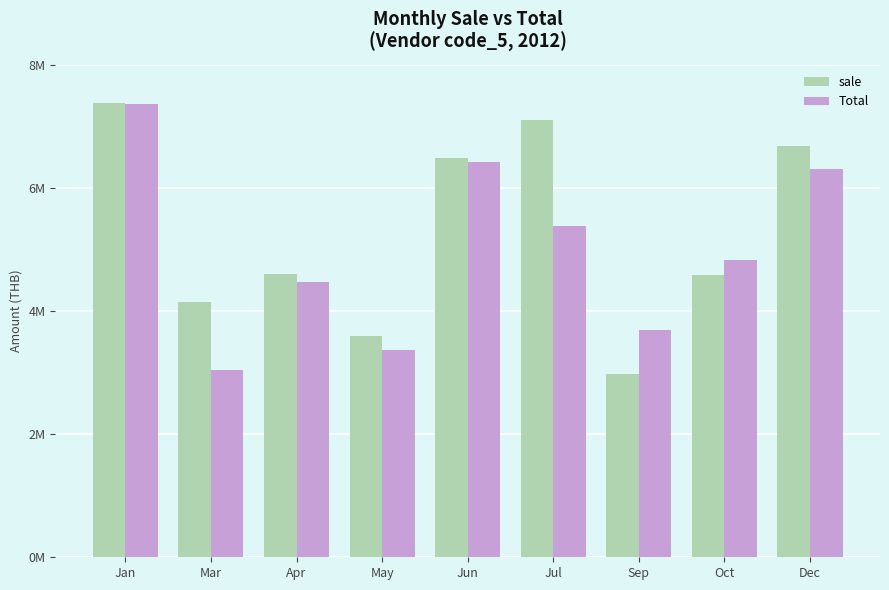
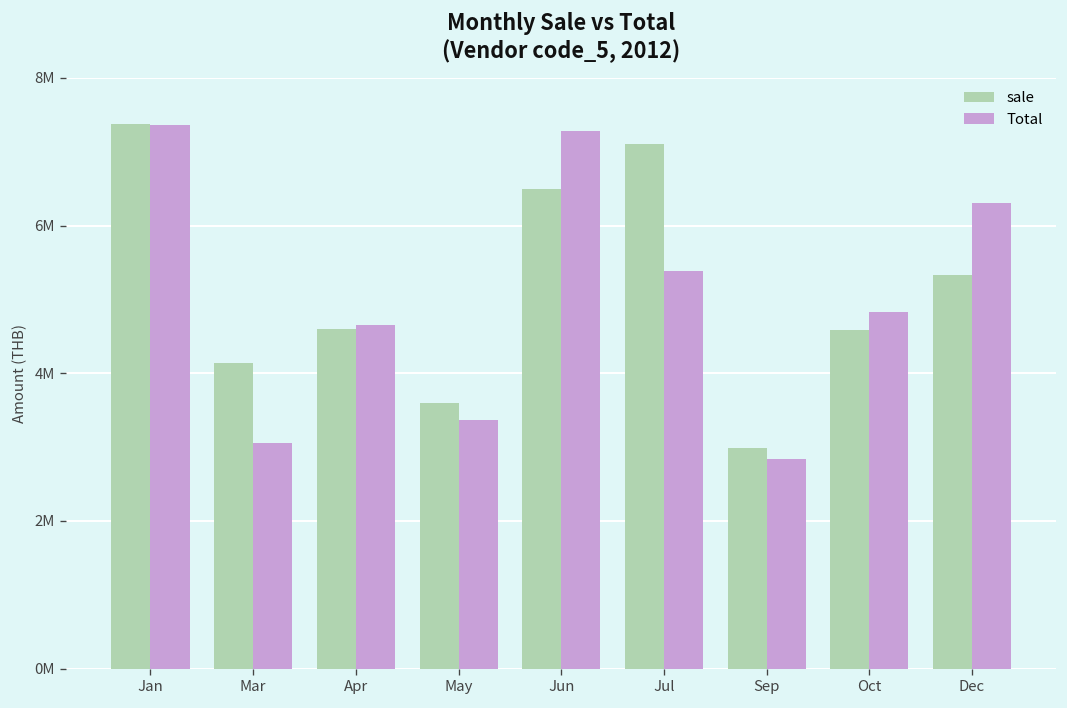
  {
    "sale": {
      "Jan": 7400000,
      "Mar": 4100000,
      "Apr": 4600000,
      "May": 3600000,
      "Jun": 6500000,
      "Jul": 7100000,
      "Sep": 3000000,
      "Oct": 4600000,
-     "Dec": 6700000
+     "Dec": 5300000
    },
    "Total": {
      "Jan": 7400000,
      "Mar": 3000000,
-     "Apr": 4500000,
+     "Apr": 4600000,
      "May": 3400000,
-     "Jun": 6400000,
+     "Jun": 7300000,
      "Jul": 5400000,
-     "Sep": 3700000,
+     "Sep": 2800000,
      "Oct": 4800000,
      "Dec": 6300000
    }
  }
